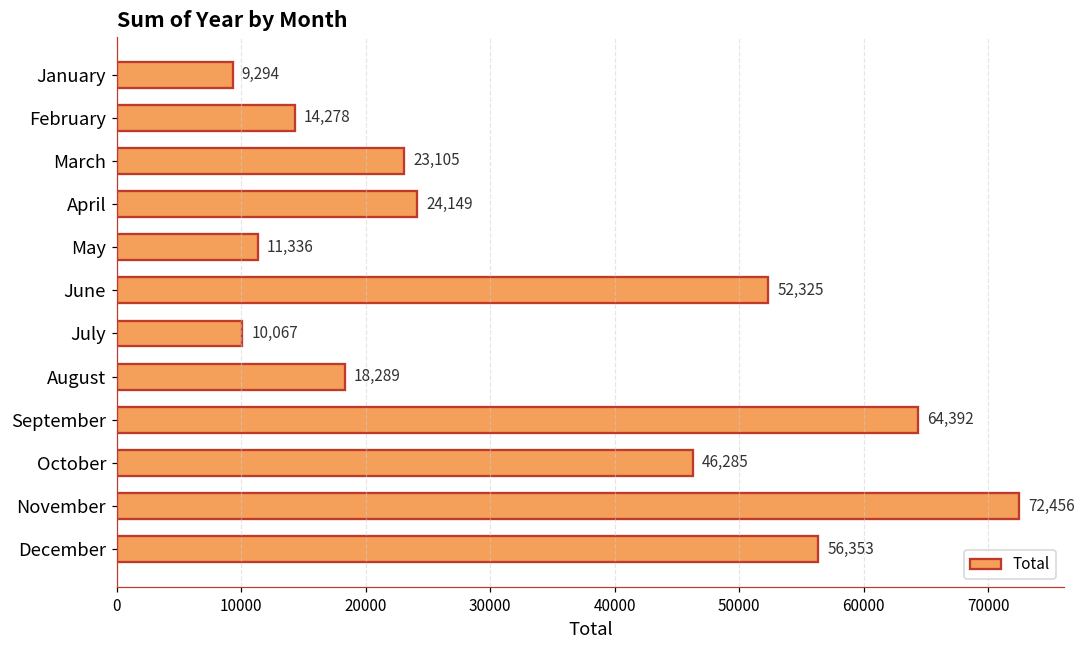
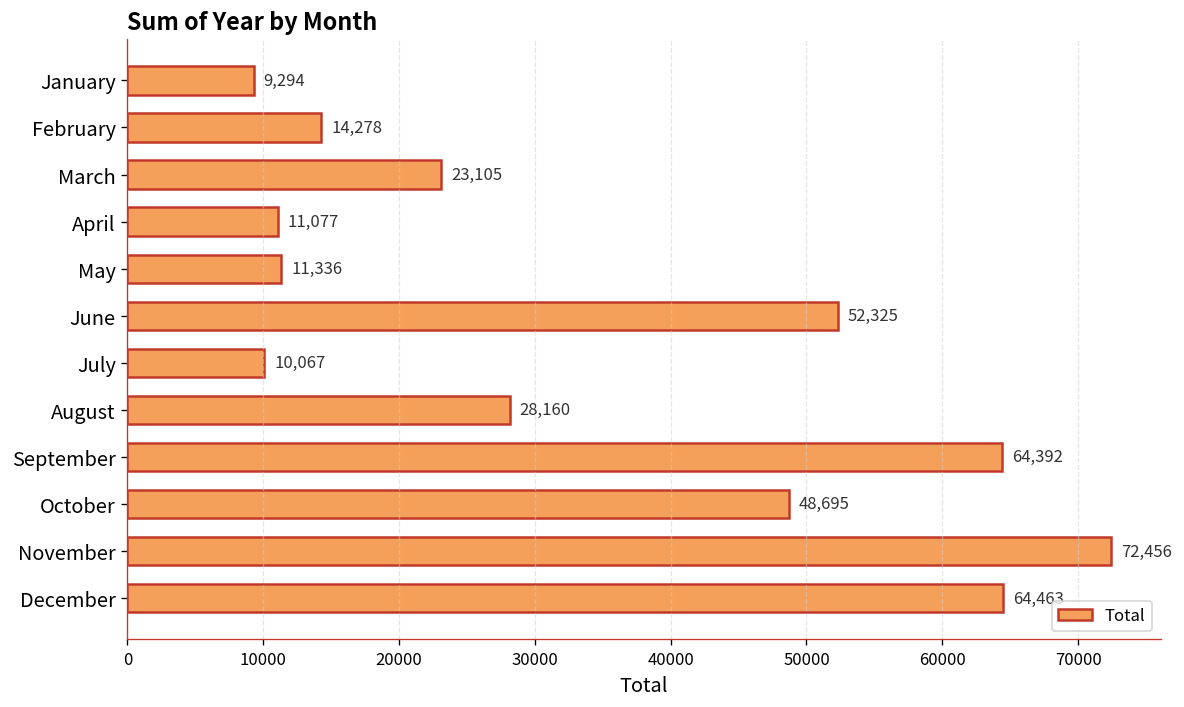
  {
    "January": "9,294",
    "February": "14,278",
    "March": "23,105",
-   "April": "24,149",
+   "April": "11,077",
    "May": "11,336",
    "June": "52,325",
    "July": "10,067",
-   "August": "18,289",
+   "August": "28,160",
    "September": "64,392",
-   "October": "46,285",
+   "October": "48,695",
    "November": "72,456",
-   "December": "56,353"
+   "December": "64,463"
  }
